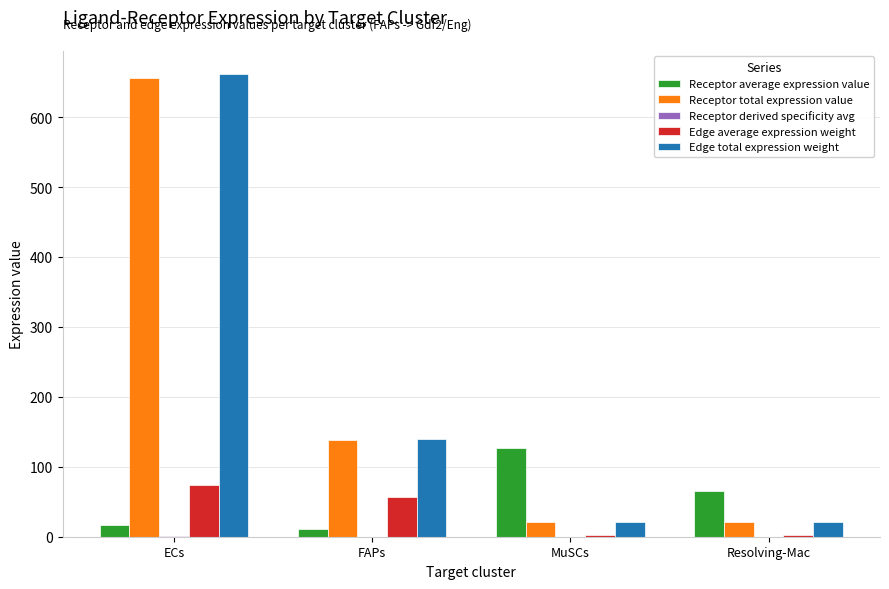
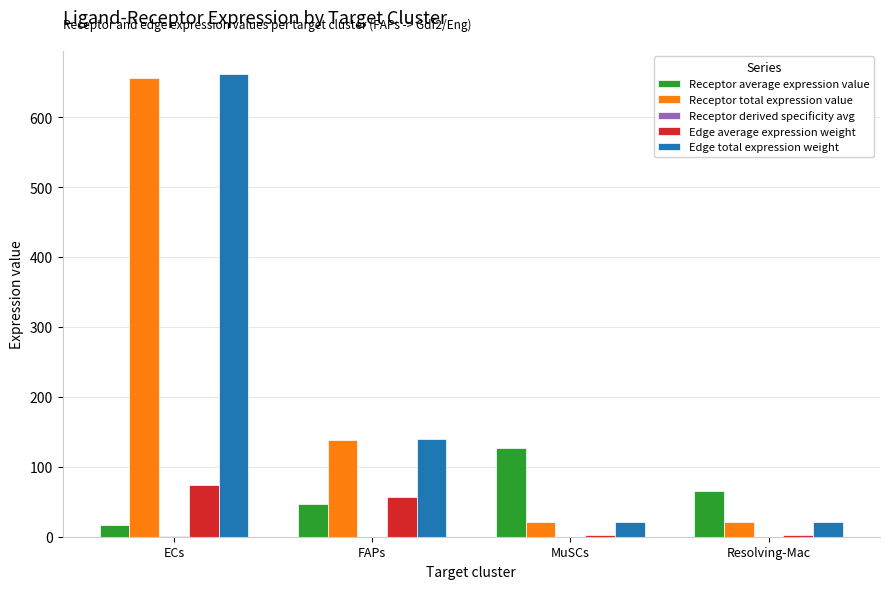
  {
    "Receptor average expression value": {
      "ECs": 20,
-     "FAPs": 10,
+     "FAPs": 50,
      "MuSCs": 130,
      "Resolving-Mac": 70
    },
    "Receptor total expression value": {
      "ECs": 660,
      "FAPs": 140,
      "MuSCs": 20,
      "Resolving-Mac": 20
    },
    "Edge average expression weight": {
      "ECs": 70,
      "FAPs": 60
    },
    "Edge total expression weight": {
      "ECs": 660,
      "FAPs": 140,
      "MuSCs": 20,
      "Resolving-Mac": 20
    }
  }
